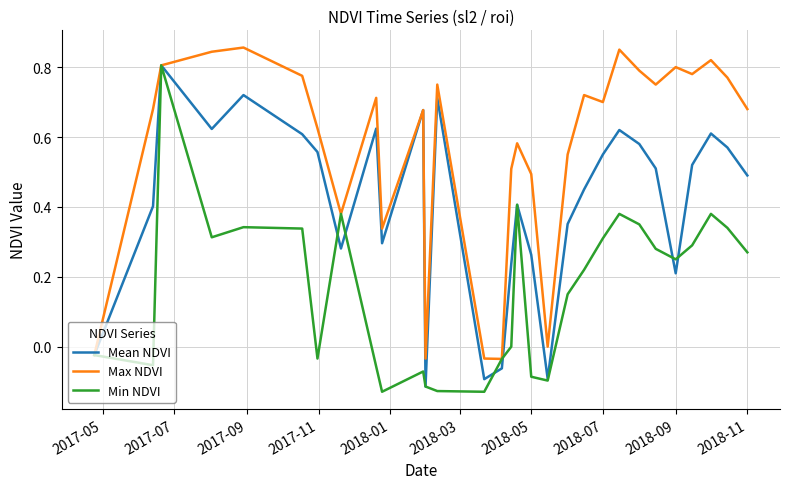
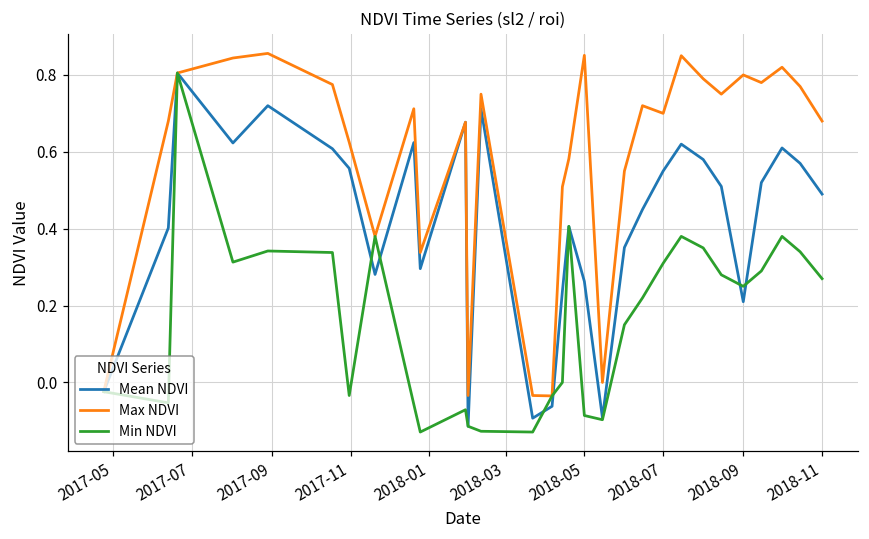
  {
    "Mean NDVI": {
      "2018-05": 0.26,
      "2018-07": 0.55,
      "2018-09": 0.21,
      "2018-11": 0.49
    },
    "Max NDVI": {
-     "2018-05": 0.49,
+     "2018-05": 0.85,
      "2018-07": 0.70,
      "2018-09": 0.80,
      "2018-11": 0.68
    },
    "Min NDVI": {
      "2018-05": -0.09,
      "2018-07": 0.31,
      "2018-09": 0.25,
      "2018-11": 0.27
    }
  }
